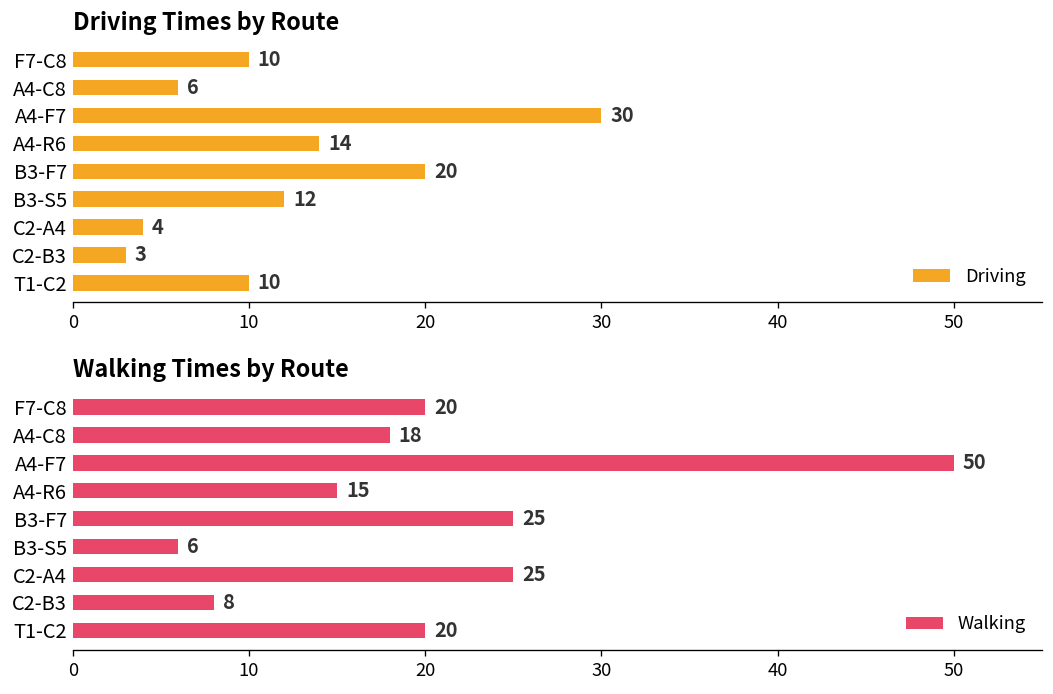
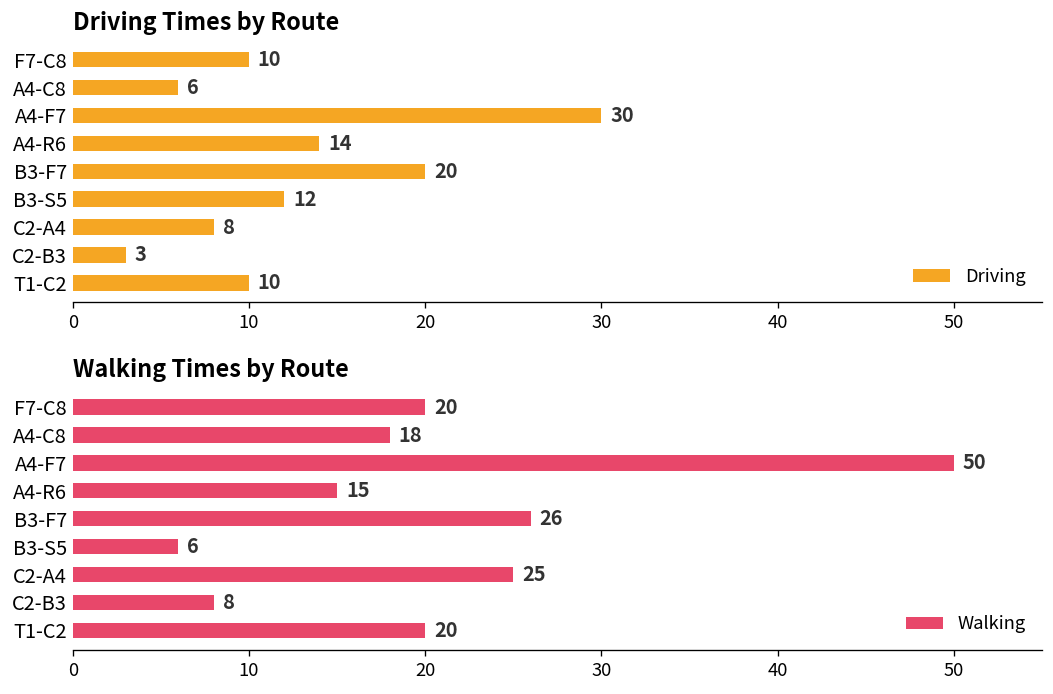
  {
    "Driving Times by Route": {
      "F7-C8": 10,
      "A4-C8": 6,
      "A4-F7": 30,
      "A4-R6": 14,
      "B3-F7": 20,
      "B3-S5": 12,
-     "C2-A4": 4,
+     "C2-A4": 8,
      "C2-B3": 3,
      "T1-C2": 10
    },
    "Walking Times by Route": {
      "F7-C8": 20,
      "A4-C8": 18,
      "A4-F7": 50,
      "A4-R6": 15,
-     "B3-F7": 25,
+     "B3-F7": 26,
      "B3-S5": 6,
      "C2-A4": 25,
      "C2-B3": 8,
      "T1-C2": 20
    }
  }
